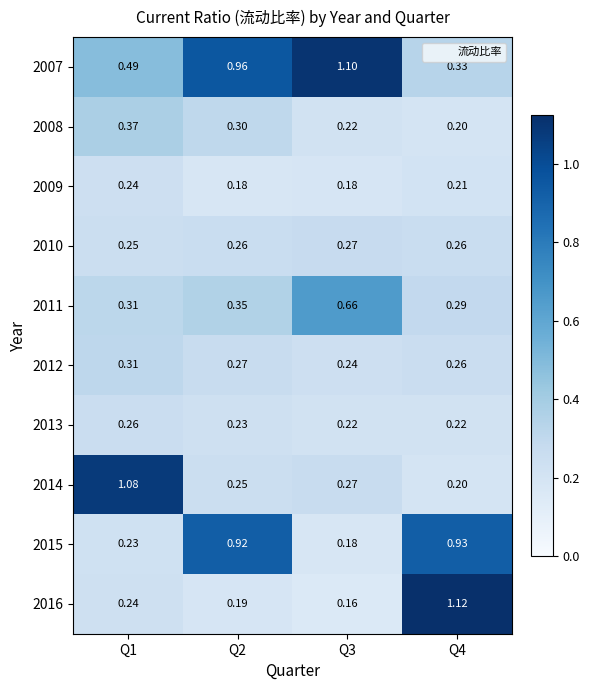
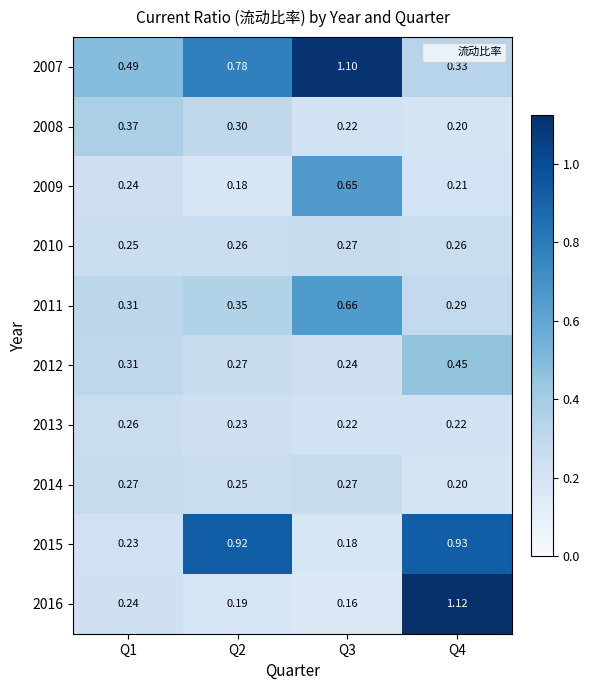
  {
    "2007": {
      "Q1": 0.49,
-     "Q2": 0.96,
+     "Q2": 0.78,
      "Q3": 1.10,
      "Q4": 0.33
    },
    "2008": {
      "Q1": 0.37,
      "Q2": 0.30,
      "Q3": 0.22,
      "Q4": 0.20
    },
    "2009": {
      "Q1": 0.24,
      "Q2": 0.18,
-     "Q3": 0.18,
+     "Q3": 0.65,
      "Q4": 0.21
    },
    "2010": {
      "Q1": 0.25,
      "Q2": 0.26,
      "Q3": 0.27,
      "Q4": 0.26
    },
    "2011": {
      "Q1": 0.31,
      "Q2": 0.35,
      "Q3": 0.66,
      "Q4": 0.29
    },
    "2012": {
      "Q1": 0.31,
      "Q2": 0.27,
      "Q3": 0.24,
-     "Q4": 0.26
+     "Q4": 0.45
    },
    "2013": {
      "Q1": 0.26,
      "Q2": 0.23,
      "Q3": 0.22,
      "Q4": 0.22
    },
    "2014": {
-     "Q1": 1.08,
+     "Q1": 0.27,
      "Q2": 0.25,
      "Q3": 0.27,
      "Q4": 0.20
    },
    "2015": {
      "Q1": 0.23,
      "Q2": 0.92,
      "Q3": 0.18,
      "Q4": 0.93
    },
    "2016": {
      "Q1": 0.24,
      "Q2": 0.19,
      "Q3": 0.16,
      "Q4": 1.12
    }
  }
